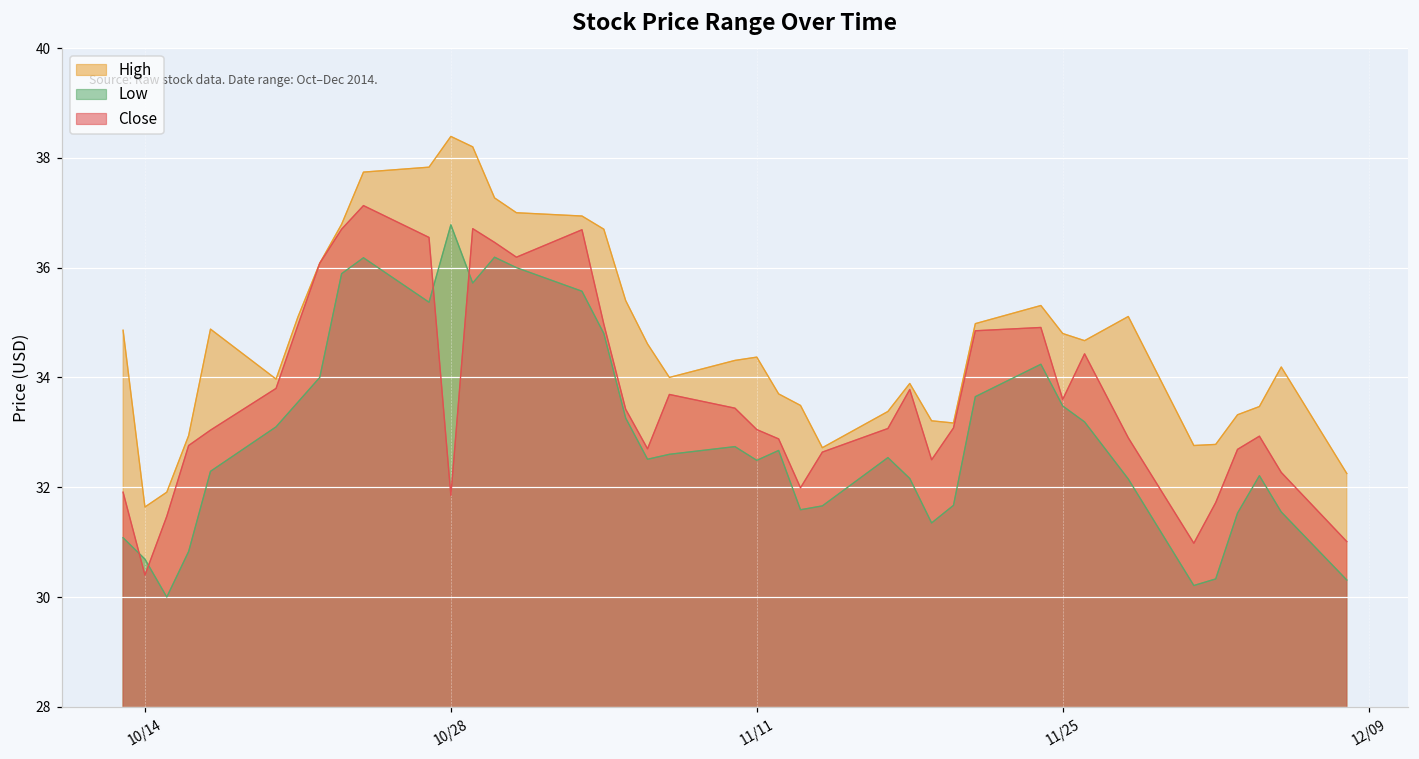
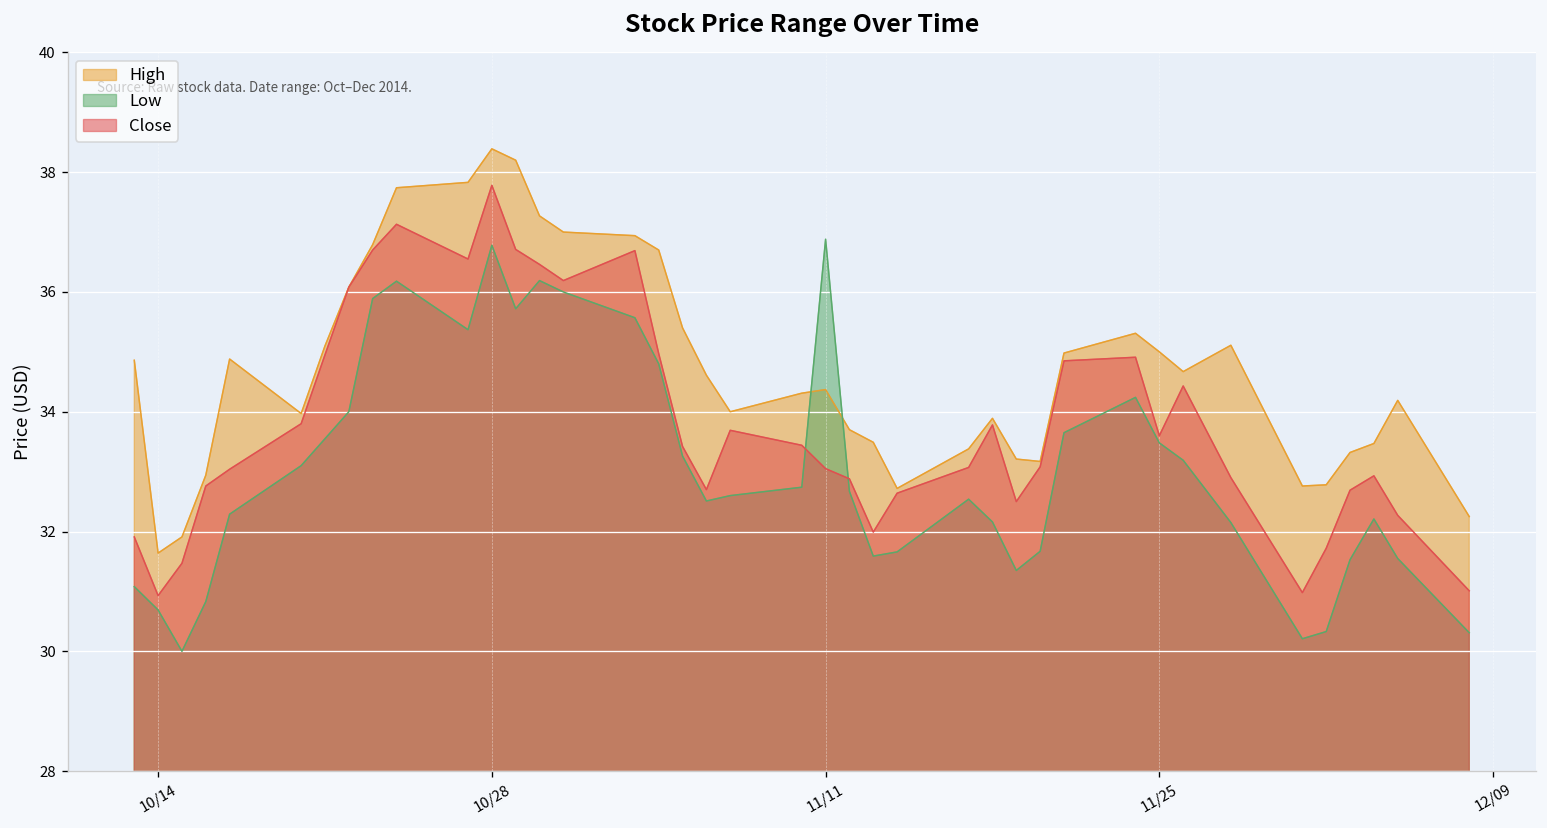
  {
    "High": {
      "10/14": 31.6,
      "10/28": 38.4,
      "11/11": 34.4,
-     "11/25": 34.8
+     "11/25": 35.0
    },
    "Low": {
      "10/14": 30.7,
      "10/28": 36.8,
-     "11/11": 32.5,
+     "11/11": 36.9,
      "11/25": 33.5
    },
    "Close": {
-     "10/14": 30.4,
-     "10/28": 31.9,
+     "10/14": 30.9,
+     "10/28": 37.8,
      "11/11": 33.1,
      "11/25": 33.6
    }
  }
